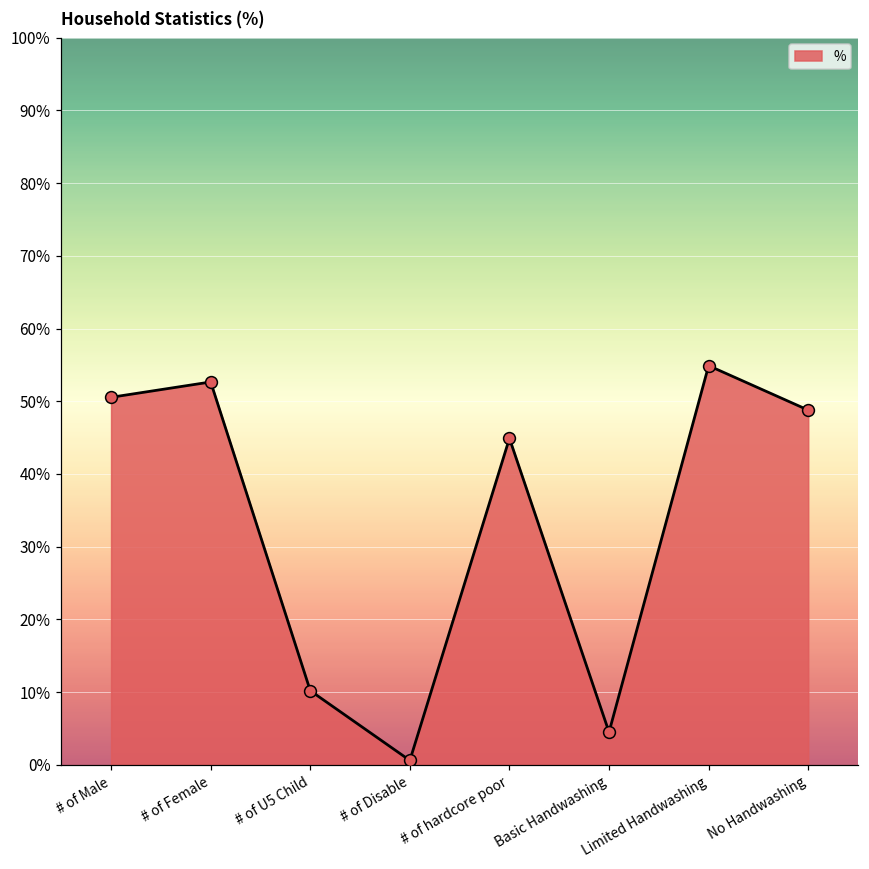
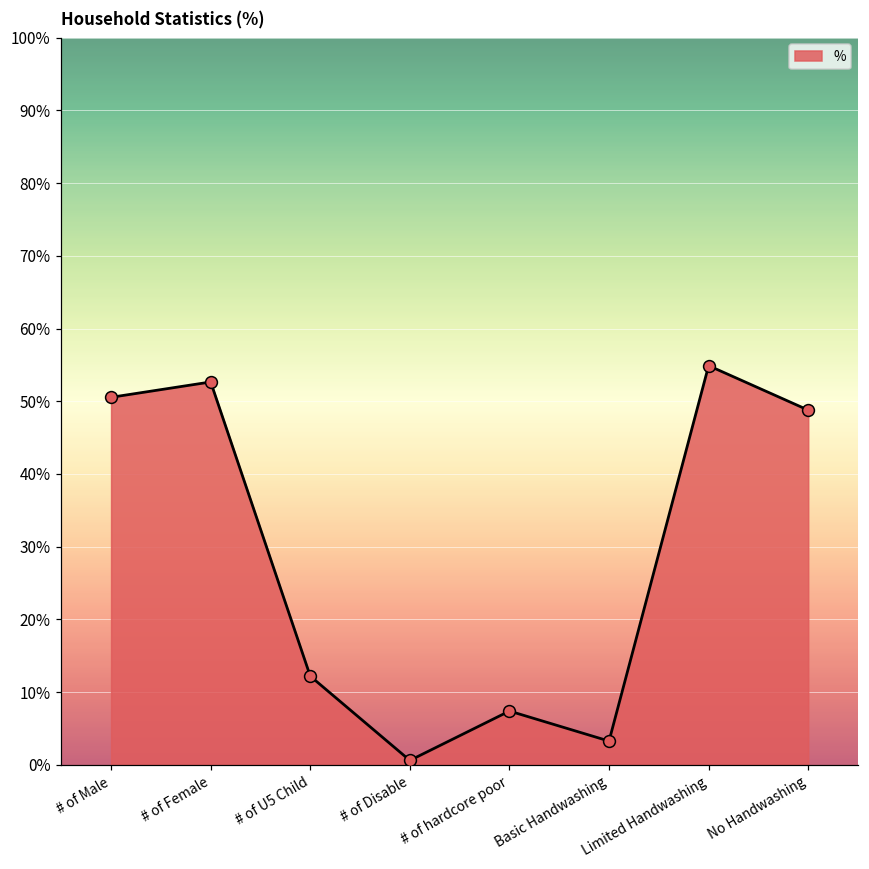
  {
    "# of Male": "51%",
    "# of Female": "53%",
-   "# of U5 Child": "10%",
+   "# of U5 Child": "12%",
    "# of Disable": "1%",
-   "# of hardcore poor": "45%",
-   "Basic Handwashing": "5%",
+   "# of hardcore poor": "7%",
+   "Basic Handwashing": "3%",
    "Limited Handwashing": "55%",
    "No Handwashing": "49%"
  }
